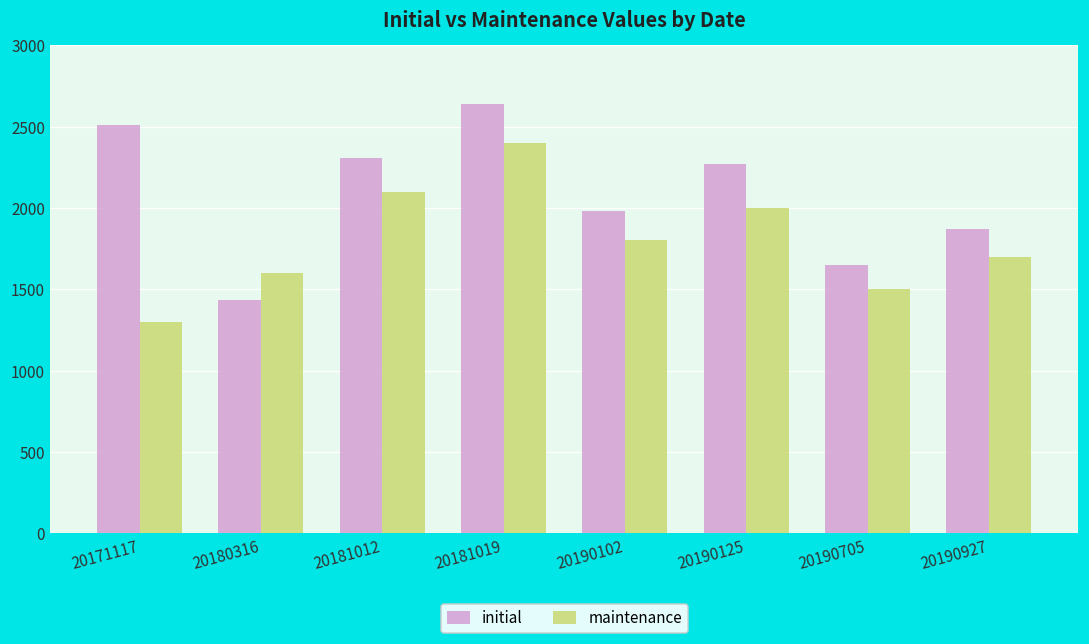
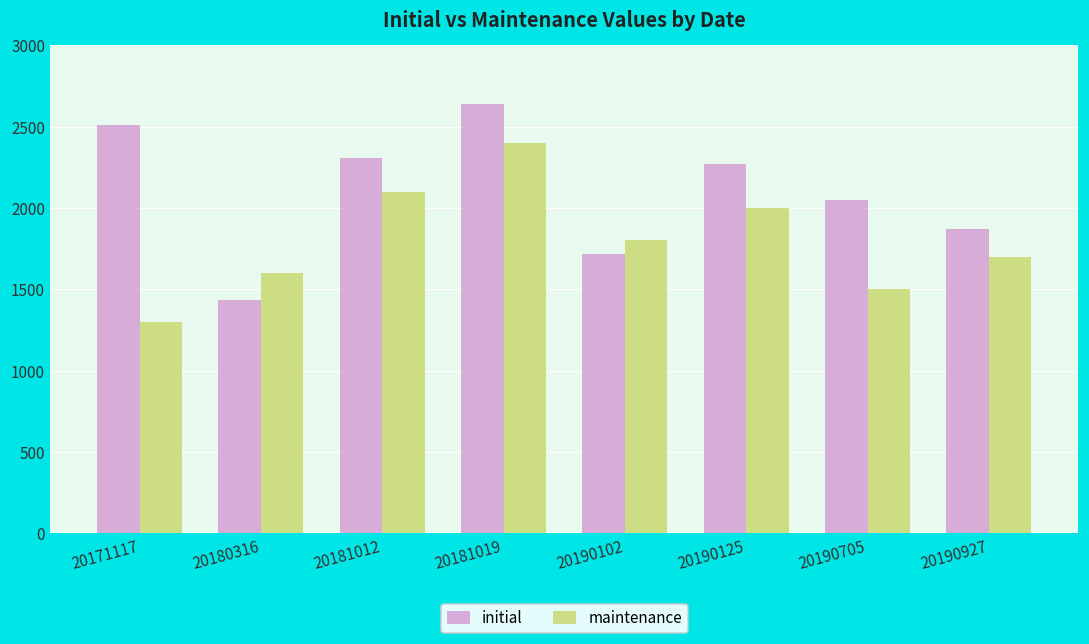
  {
    "initial": {
      "20171117": 2510,
      "20180316": 1440,
      "20181012": 2310,
      "20181019": 2640,
-     "20190102": 1980,
+     "20190102": 1720,
      "20190125": 2270,
-     "20190705": 1650,
+     "20190705": 2050,
      "20190927": 1870
    },
    "maintenance": {
      "20171117": 1300,
      "20180316": 1600,
      "20181012": 2100,
      "20181019": 2400,
      "20190102": 1800,
      "20190125": 2000,
      "20190705": 1500,
      "20190927": 1700
    }
  }
